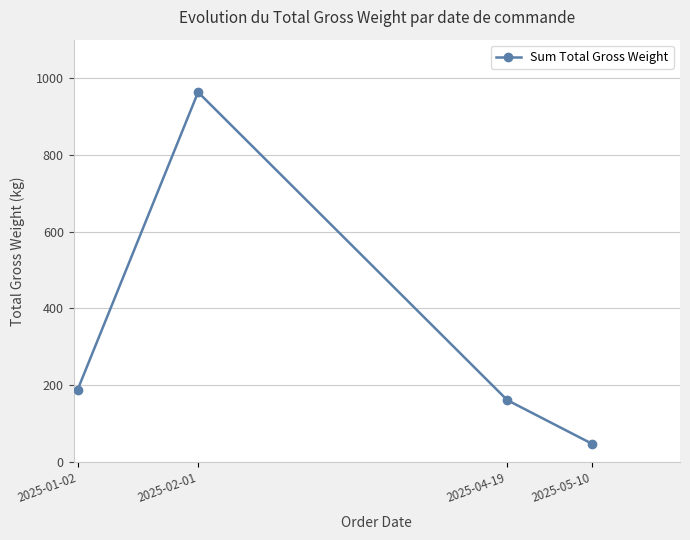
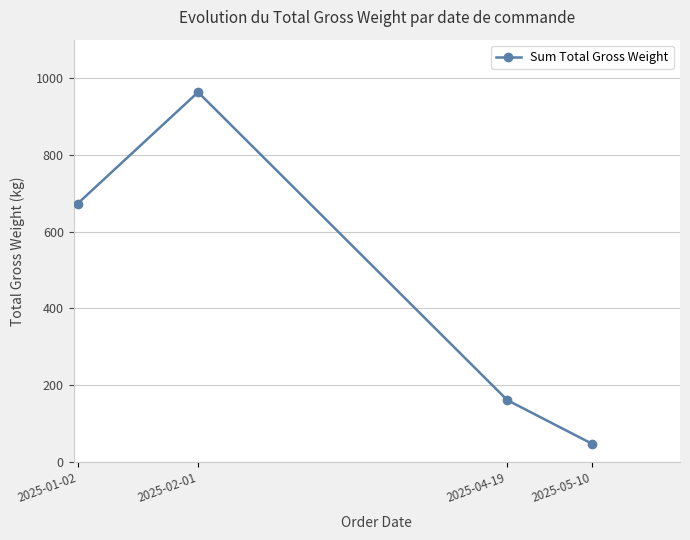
  {
-   "2025-01-02": 190,
+   "2025-01-02": 670,
    "2025-02-01": 960,
    "2025-04-19": 160,
    "2025-05-10": 50
  }
